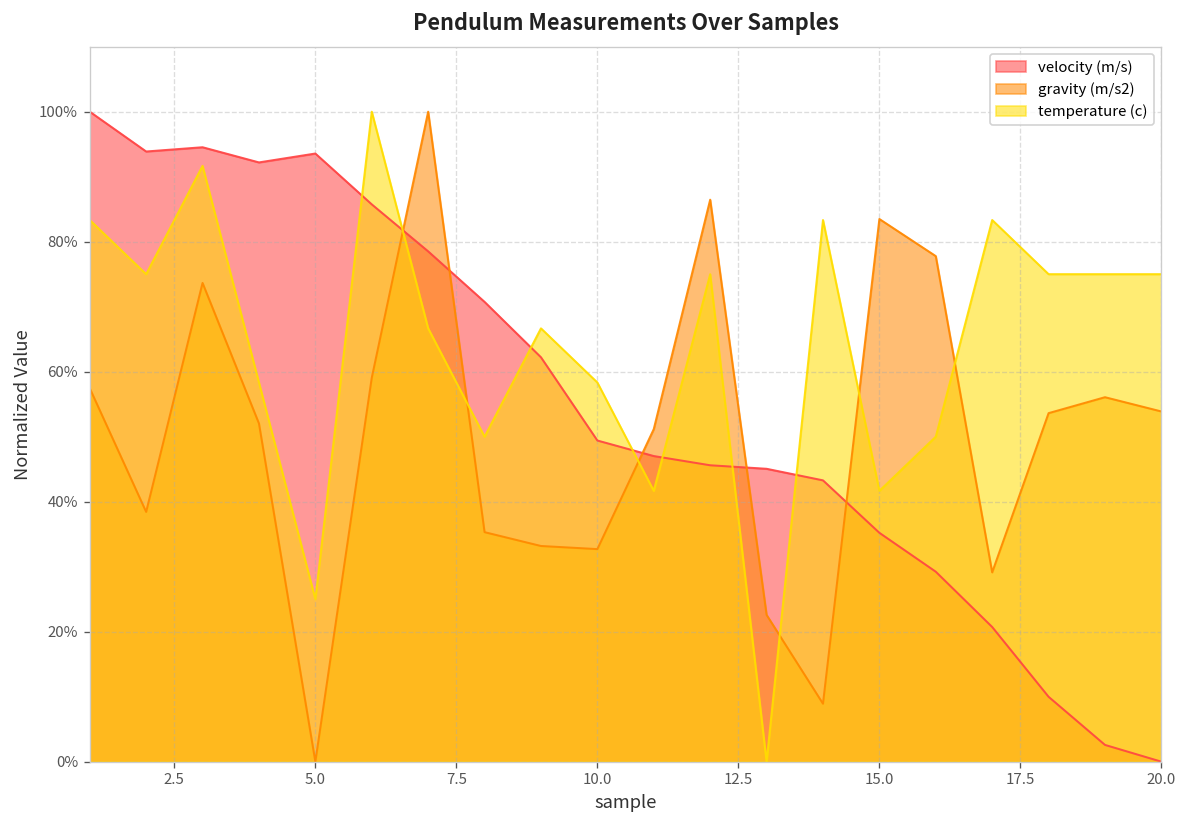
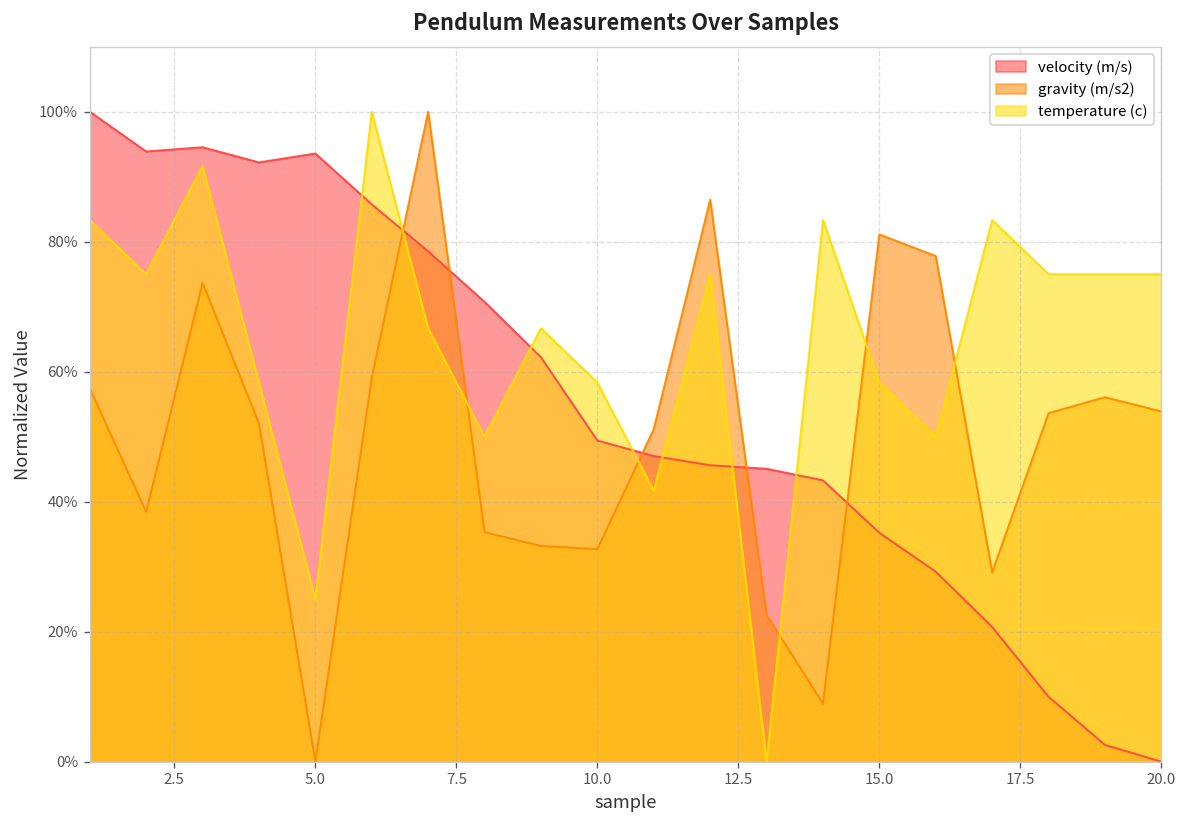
  {
    "velocity (m/s)": {
      "5.0": "94%",
      "10.0": "49%",
      "15.0": "35%",
      "20.0": "0%"
    },
    "gravity (m/s2)": {
      "5.0": "0%",
      "10.0": "33%",
-     "15.0": "83%",
+     "15.0": "81%",
      "20.0": "54%"
    },
    "temperature (c)": {
      "5.0": "25%",
      "10.0": "58%",
-     "15.0": "42%",
+     "15.0": "58%",
      "20.0": "75%"
    }
  }
